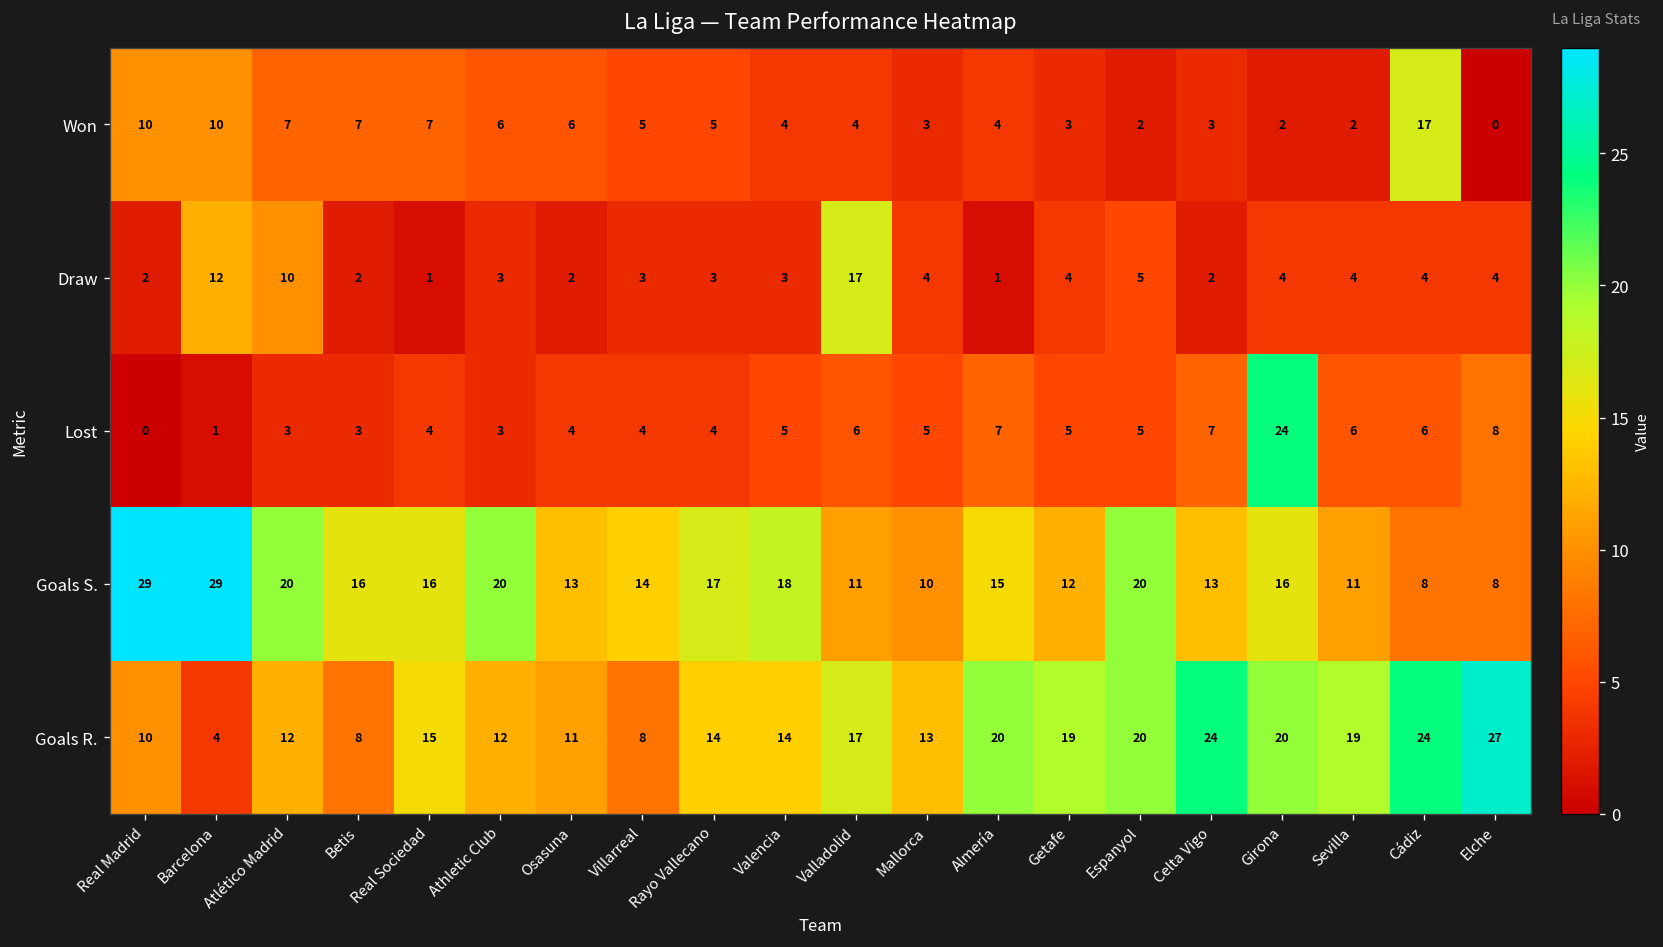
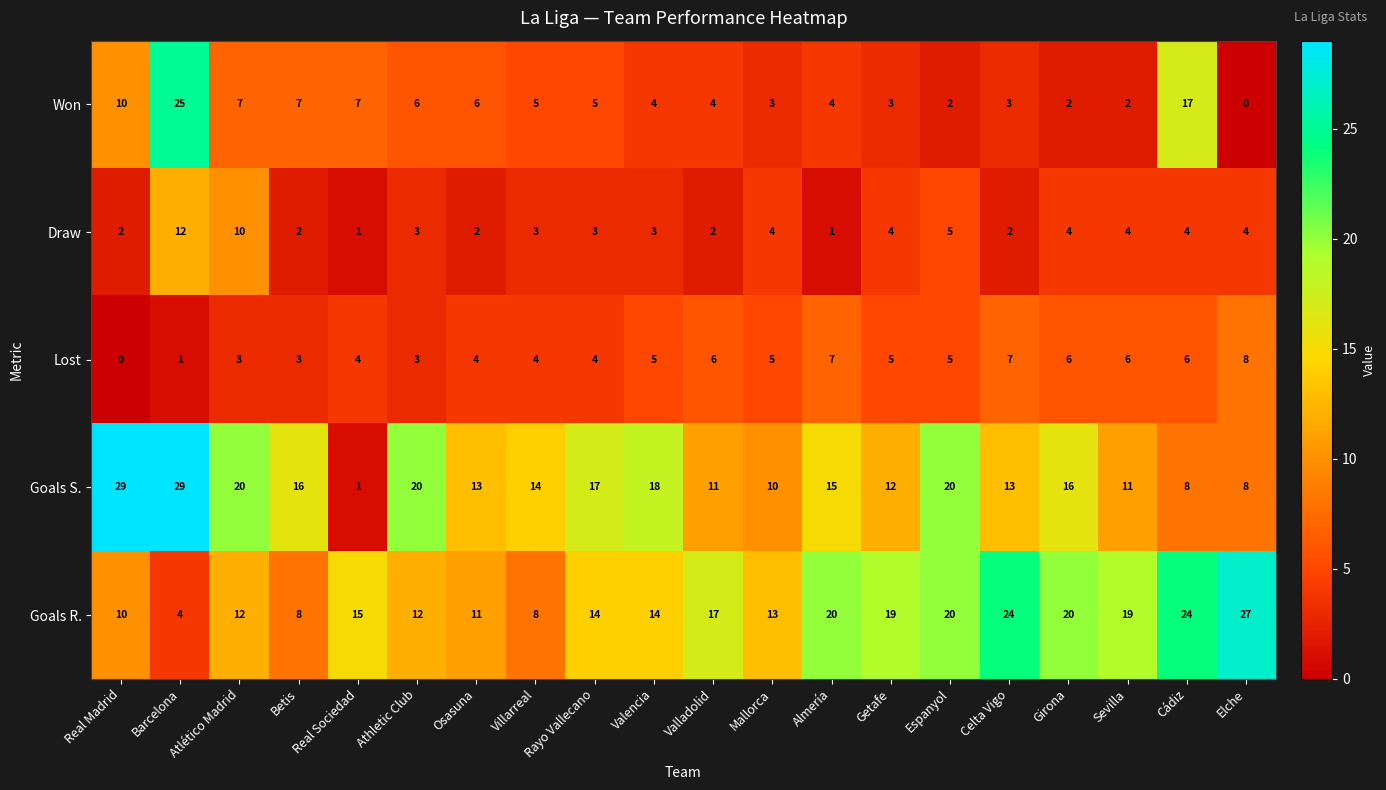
  {
    "Won": {
      "Real Madrid": 10,
-     "Barcelona": 10,
+     "Barcelona": 25,
      "Atlético Madrid": 7,
      "Betis": 7,
      "Real Sociedad": 7,
      "Athletic Club": 6,
      "Osasuna": 6,
      "Villarreal": 5,
      "Rayo Vallecano": 5,
      "Valencia": 4,
      "Valladolid": 4,
      "Mallorca": 3,
      "Almería": 4,
      "Getafe": 3,
      "Espanyol": 2,
      "Celta Vigo": 3,
      "Girona": 2,
      "Sevilla": 2,
      "Cádiz": 17,
      "Elche": 0
    },
    "Draw": {
      "Real Madrid": 2,
      "Barcelona": 12,
      "Atlético Madrid": 10,
      "Betis": 2,
      "Real Sociedad": 1,
      "Athletic Club": 3,
      "Osasuna": 2,
      "Villarreal": 3,
      "Rayo Vallecano": 3,
      "Valencia": 3,
-     "Valladolid": 17,
+     "Valladolid": 2,
      "Mallorca": 4,
      "Almería": 1,
      "Getafe": 4,
      "Espanyol": 5,
      "Celta Vigo": 2,
      "Girona": 4,
      "Sevilla": 4,
      "Cádiz": 4,
      "Elche": 4
    },
    "Lost": {
      "Real Madrid": 0,
      "Barcelona": 1,
      "Atlético Madrid": 3,
      "Betis": 3,
      "Real Sociedad": 4,
      "Athletic Club": 3,
      "Osasuna": 4,
      "Villarreal": 4,
      "Rayo Vallecano": 4,
      "Valencia": 5,
      "Valladolid": 6,
      "Mallorca": 5,
      "Almería": 7,
      "Getafe": 5,
      "Espanyol": 5,
      "Celta Vigo": 7,
-     "Girona": 24,
+     "Girona": 6,
      "Sevilla": 6,
      "Cádiz": 6,
      "Elche": 8
    },
    "Goals S.": {
      "Real Madrid": 29,
      "Barcelona": 29,
      "Atlético Madrid": 20,
      "Betis": 16,
-     "Real Sociedad": 16,
+     "Real Sociedad": 1,
      "Athletic Club": 20,
      "Osasuna": 13,
      "Villarreal": 14,
      "Rayo Vallecano": 17,
      "Valencia": 18,
      "Valladolid": 11,
      "Mallorca": 10,
      "Almería": 15,
      "Getafe": 12,
      "Espanyol": 20,
      "Celta Vigo": 13,
      "Girona": 16,
      "Sevilla": 11,
      "Cádiz": 8,
      "Elche": 8
    },
    "Goals R.": {
      "Real Madrid": 10,
      "Barcelona": 4,
      "Atlético Madrid": 12,
      "Betis": 8,
      "Real Sociedad": 15,
      "Athletic Club": 12,
      "Osasuna": 11,
      "Villarreal": 8,
      "Rayo Vallecano": 14,
      "Valencia": 14,
      "Valladolid": 17,
      "Mallorca": 13,
      "Almería": 20,
      "Getafe": 19,
      "Espanyol": 20,
      "Celta Vigo": 24,
      "Girona": 20,
      "Sevilla": 19,
      "Cádiz": 24,
      "Elche": 27
    }
  }
